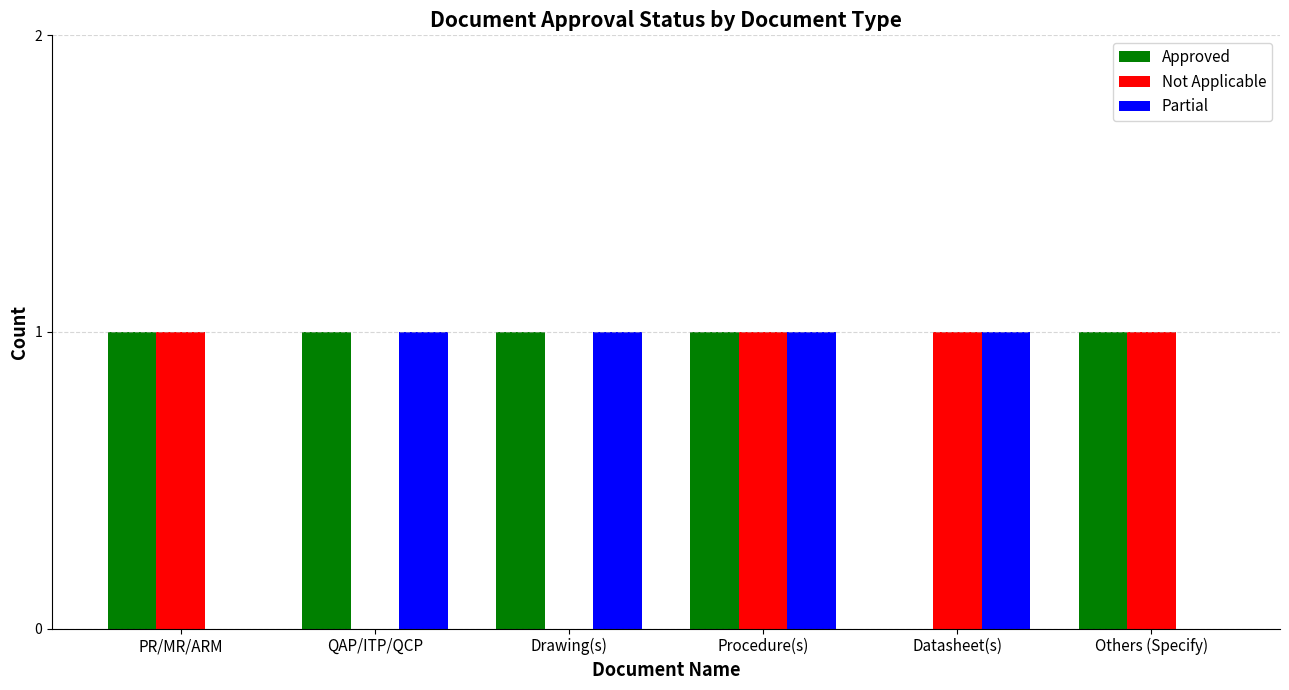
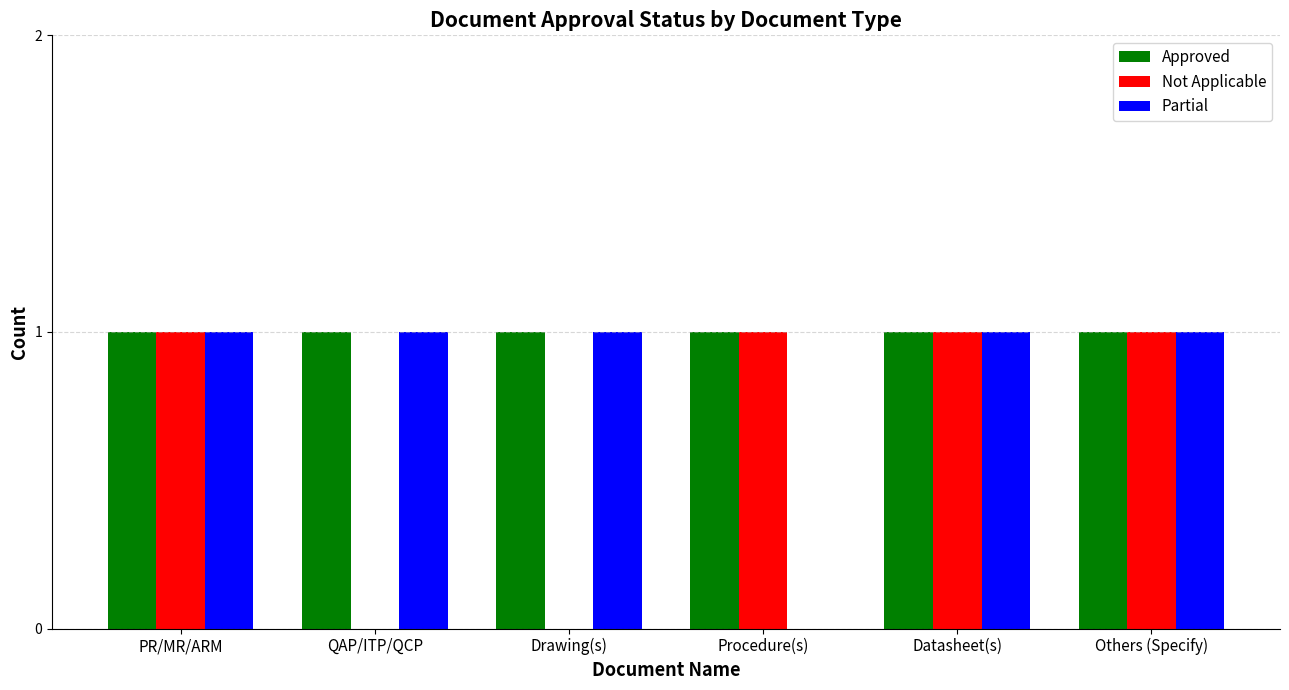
  {
    "Approved": {
      "PR/MR/ARM": 1,
      "QAP/ITP/QCP": 1,
      "Drawing(s)": 1,
      "Procedure(s)": 1,
-     "Datasheet(s)": 0,
+     "Datasheet(s)": 1,
      "Others (Specify)": 1
    },
    "Not Applicable": {
      "PR/MR/ARM": 1,
      "QAP/ITP/QCP": 0,
      "Drawing(s)": 0,
      "Procedure(s)": 1,
      "Datasheet(s)": 1,
      "Others (Specify)": 1
    },
    "Partial": {
-     "PR/MR/ARM": 0,
+     "PR/MR/ARM": 1,
      "QAP/ITP/QCP": 1,
      "Drawing(s)": 1,
-     "Procedure(s)": 1,
+     "Procedure(s)": 0,
      "Datasheet(s)": 1,
-     "Others (Specify)": 0
+     "Others (Specify)": 1
    }
  }
